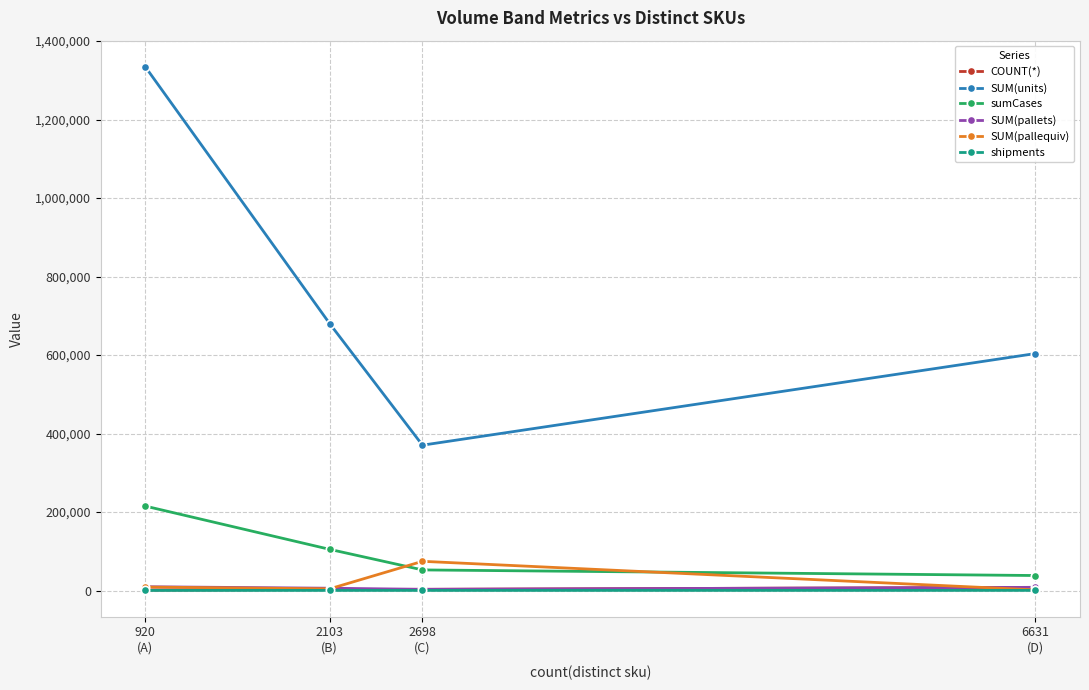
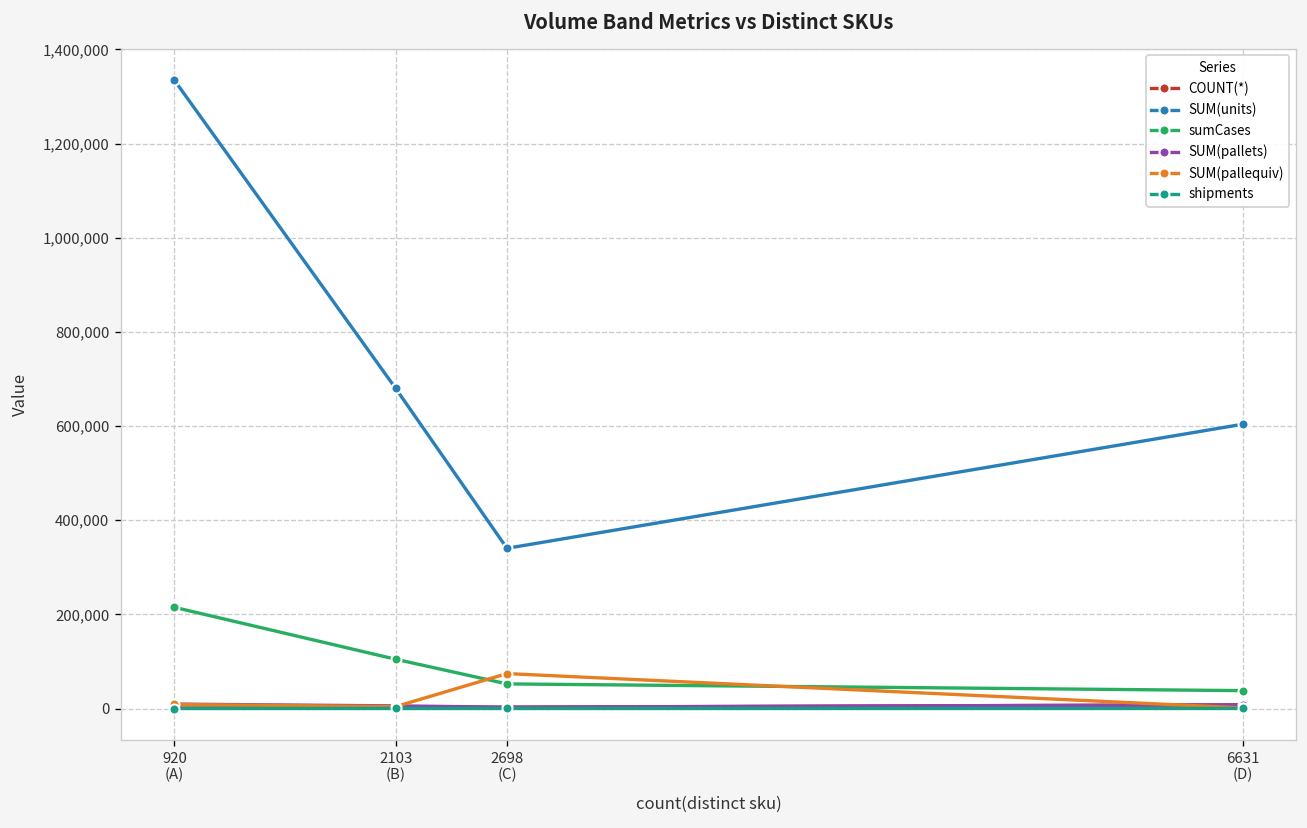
  {
    "SUM(units)": {
      "920 (A)": "1,330,000",
      "2103 (B)": "680,000",
-     "2698 (C)": "370,000",
+     "2698 (C)": "340,000",
      "6631 (D)": "600,000"
    },
    "SUM(pallequiv)": {
      "2698 (C)": "70,000"
    }
  }
